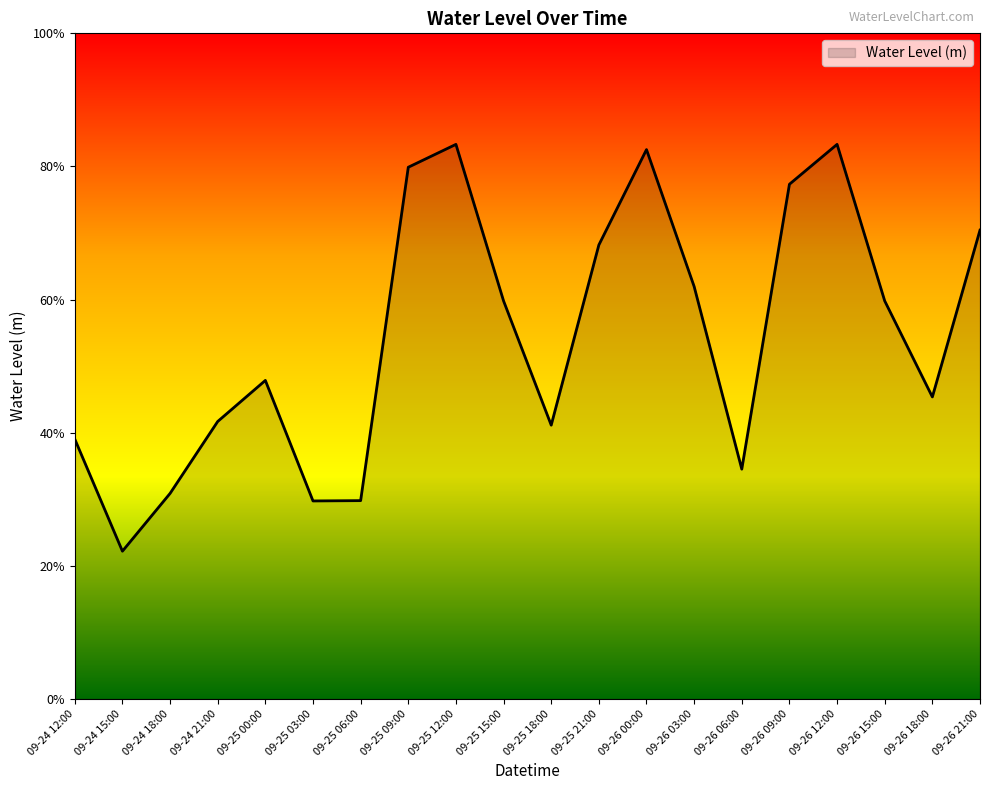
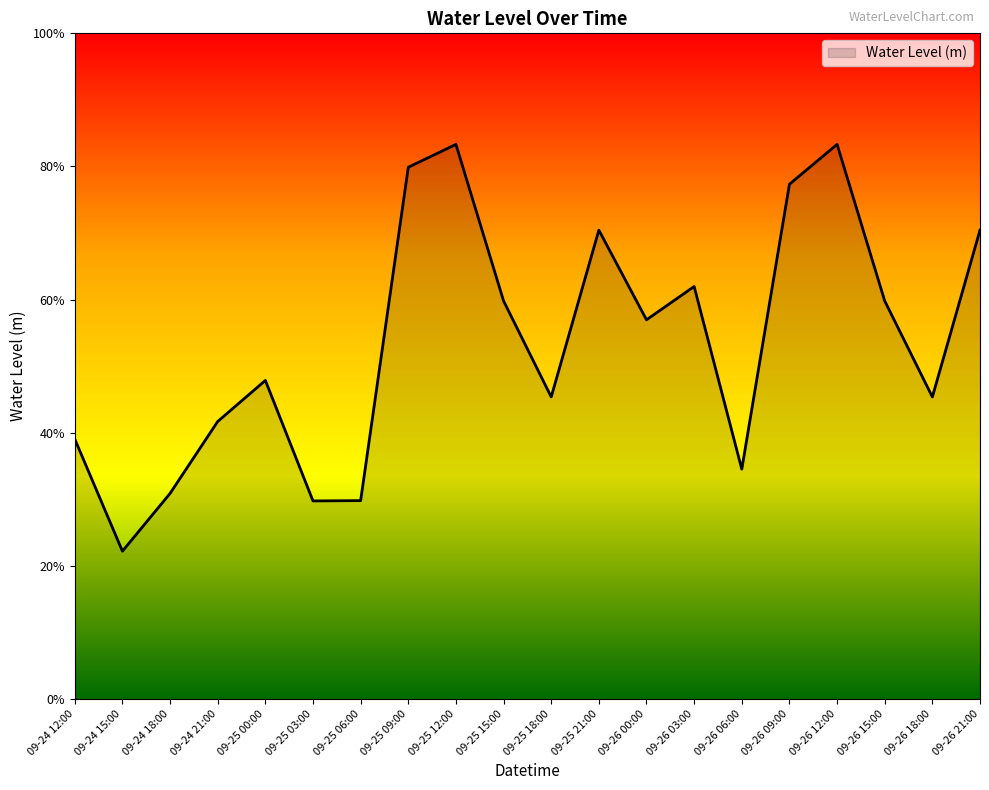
  {
    "09-24 12:00": "39%",
    "09-24 15:00": "22%",
    "09-24 18:00": "31%",
    "09-24 21:00": "42%",
    "09-25 00:00": "48%",
    "09-25 03:00": "30%",
    "09-25 06:00": "30%",
    "09-25 09:00": "80%",
    "09-25 12:00": "83%",
    "09-25 15:00": "60%",
-   "09-25 18:00": "41%",
-   "09-25 21:00": "68%",
-   "09-26 00:00": "83%",
+   "09-25 18:00": "45%",
+   "09-25 21:00": "70%",
+   "09-26 00:00": "57%",
    "09-26 03:00": "62%",
    "09-26 06:00": "35%",
    "09-26 09:00": "77%",
    "09-26 12:00": "83%",
    "09-26 15:00": "60%",
    "09-26 18:00": "45%",
    "09-26 21:00": "70%"
  }
